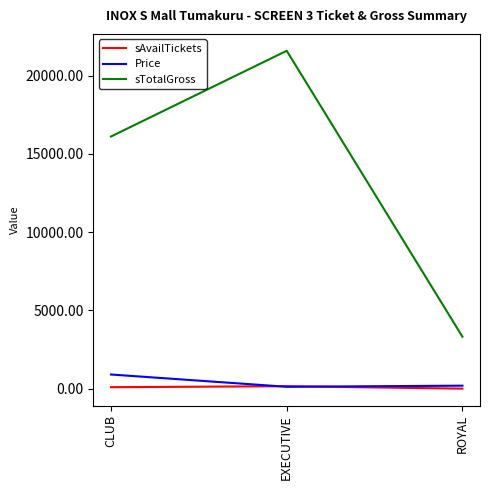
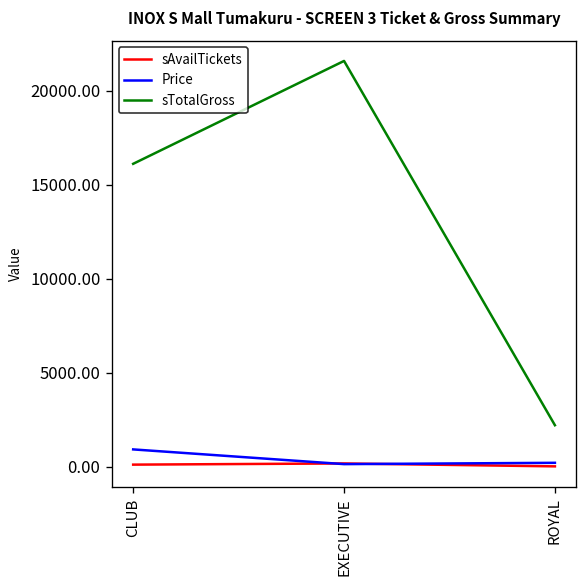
  {
    "sAvailTickets": {
      "CLUB": 100,
      "ROYAL": 0
    },
    "Price": {
      "CLUB": 900,
      "ROYAL": 200
    },
    "sTotalGross": {
      "CLUB": 16100,
      "EXECUTIVE": 21600,
-     "ROYAL": 3300
+     "ROYAL": 2200
    }
  }
